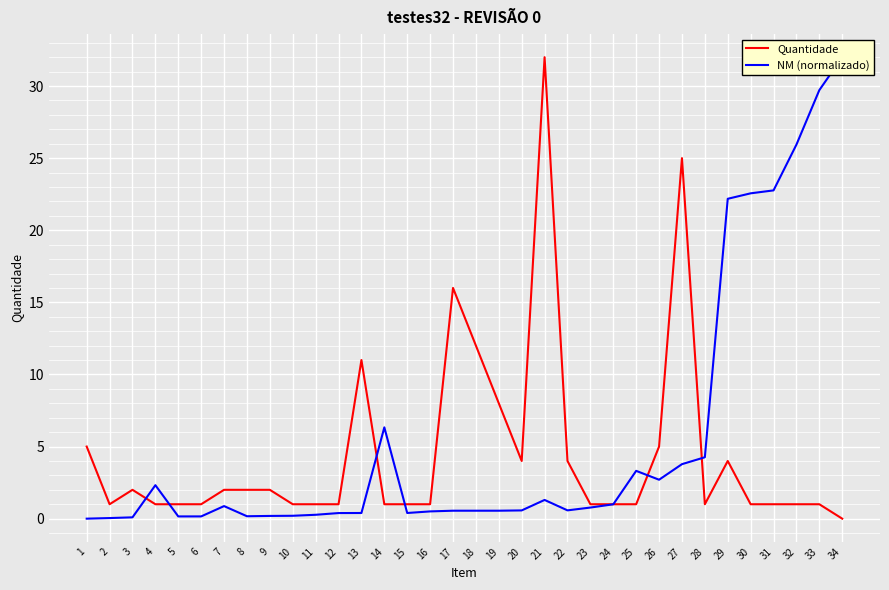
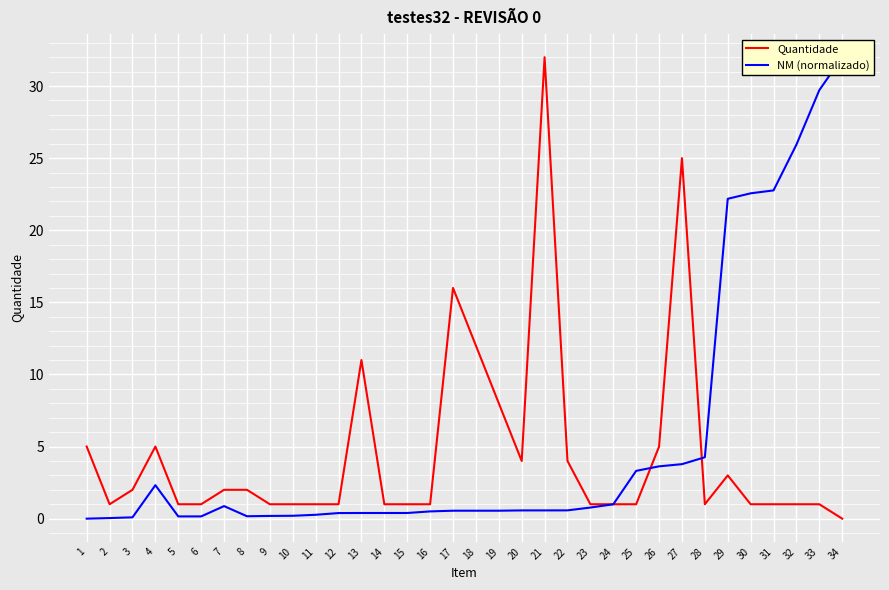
  {
    "Quantidade": {
      "1": 5,
      "2": 1,
      "3": 2,
-     "4": 1,
+     "4": 5,
      "5": 1,
      "6": 1,
      "7": 2,
      "8": 2,
-     "9": 2,
+     "9": 1,
      "10": 1,
      "11": 1,
      "12": 1,
      "13": 11,
      "14": 1,
      "15": 1,
      "16": 1,
      "17": 16,
      "18": 12,
      "19": 8,
      "20": 4,
      "21": 32,
      "22": 4,
      "23": 1,
      "25": 1,
      "26": 5,
      "27": 25,
      "28": 1,
-     "29": 4,
+     "29": 3,
      "30": 1,
      "31": 1,
      "32": 1,
      "33": 1,
      "34": 0
    },
    "NM (normalizado)": {
      "1": 0.0,
      "2": 0.0,
      "3": 0.1,
      "4": 2.3,
      "5": 0.2,
      "6": 0.2,
      "7": 0.9,
      "8": 0.2,
      "9": 0.2,
      "10": 0.2,
      "11": 0.3,
      "12": 0.4,
      "13": 0.4,
-     "14": 6.3,
+     "14": 0.4,
      "15": 0.4,
      "16": 0.5,
      "17": 0.6,
      "18": 0.6,
      "19": 0.6,
      "20": 0.6,
-     "21": 1.3,
+     "21": 0.6,
      "22": 0.6,
      "23": 0.8,
      "25": 3.3,
-     "26": 2.7,
+     "26": 3.6,
      "27": 3.8,
      "28": 4.3,
      "29": 22.2,
      "30": 22.6,
      "31": 22.8,
      "32": 25.9,
      "33": 29.7
    }
  }
